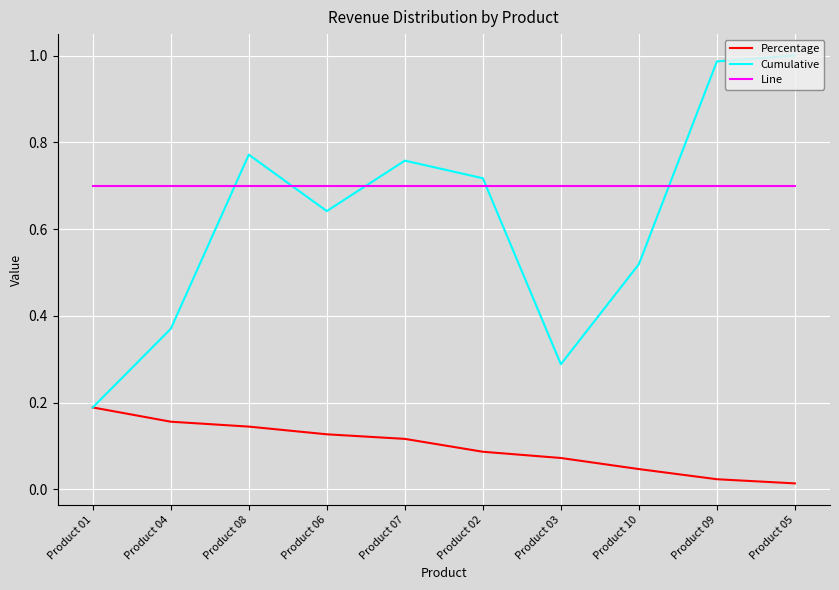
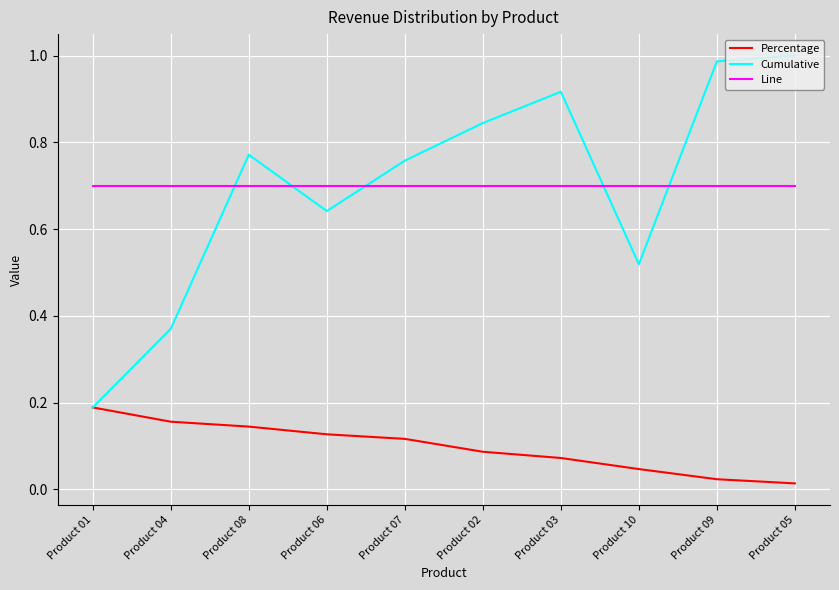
  {
    "Percentage": {
      "Product 04": 0.16,
      "Product 08": 0.14,
      "Product 06": 0.13,
      "Product 07": 0.12,
      "Product 02": 0.09,
      "Product 03": 0.07,
      "Product 10": 0.05,
      "Product 09": 0.02,
      "Product 05": 0.01
    },
    "Cumulative": {
      "Product 04": 0.37,
      "Product 08": 0.77,
      "Product 06": 0.64,
      "Product 07": 0.76,
-     "Product 02": 0.72,
-     "Product 03": 0.29,
+     "Product 02": 0.84,
+     "Product 03": 0.92,
      "Product 10": 0.52,
      "Product 09": 0.99
    },
    "Line": {
      "Product 01": 0.70,
      "Product 04": 0.70,
      "Product 08": 0.70,
      "Product 06": 0.70,
      "Product 07": 0.70,
      "Product 02": 0.70,
      "Product 03": 0.70,
      "Product 10": 0.70,
      "Product 09": 0.70,
      "Product 05": 0.70
    }
  }
